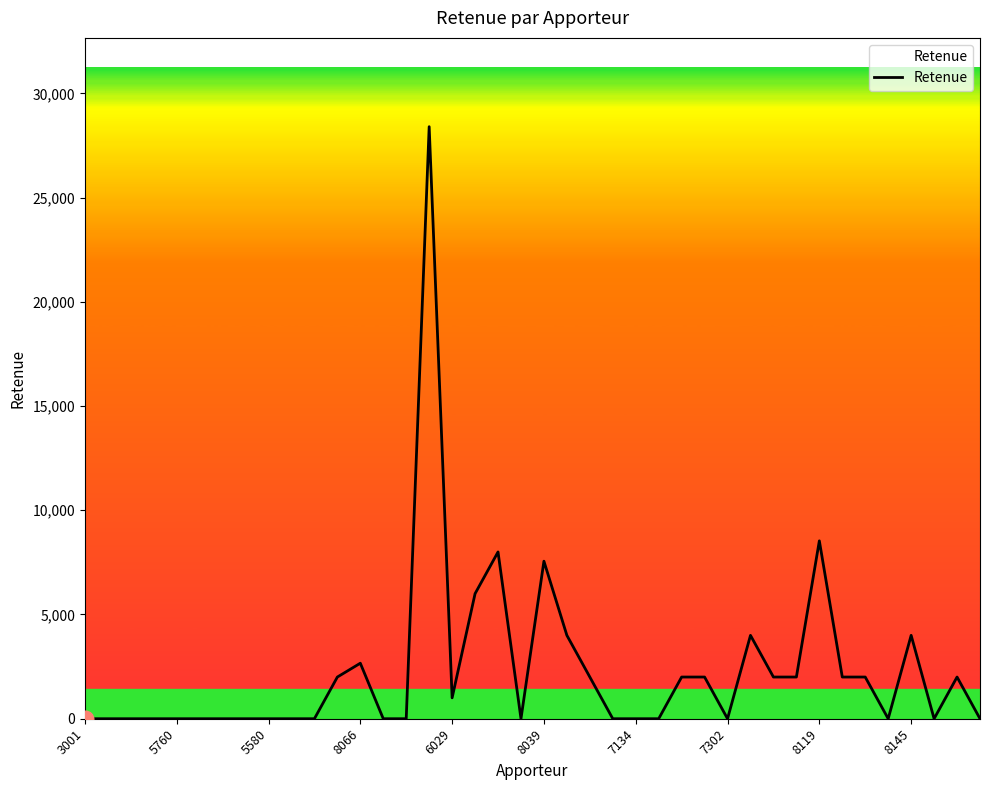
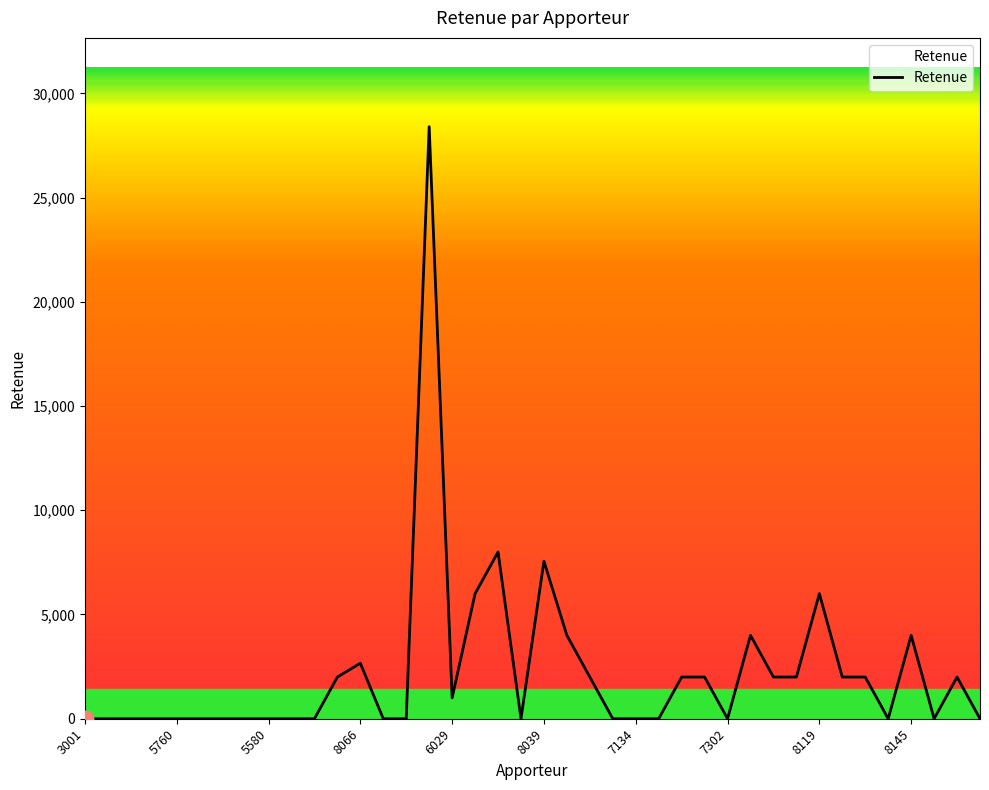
  {
    "Retenue": {
      "8066": "2,700",
      "8039": "7,600",
-     "8119": "8,500",
+     "8119": "6,000",
      "8145": "4,000"
    }
  }
